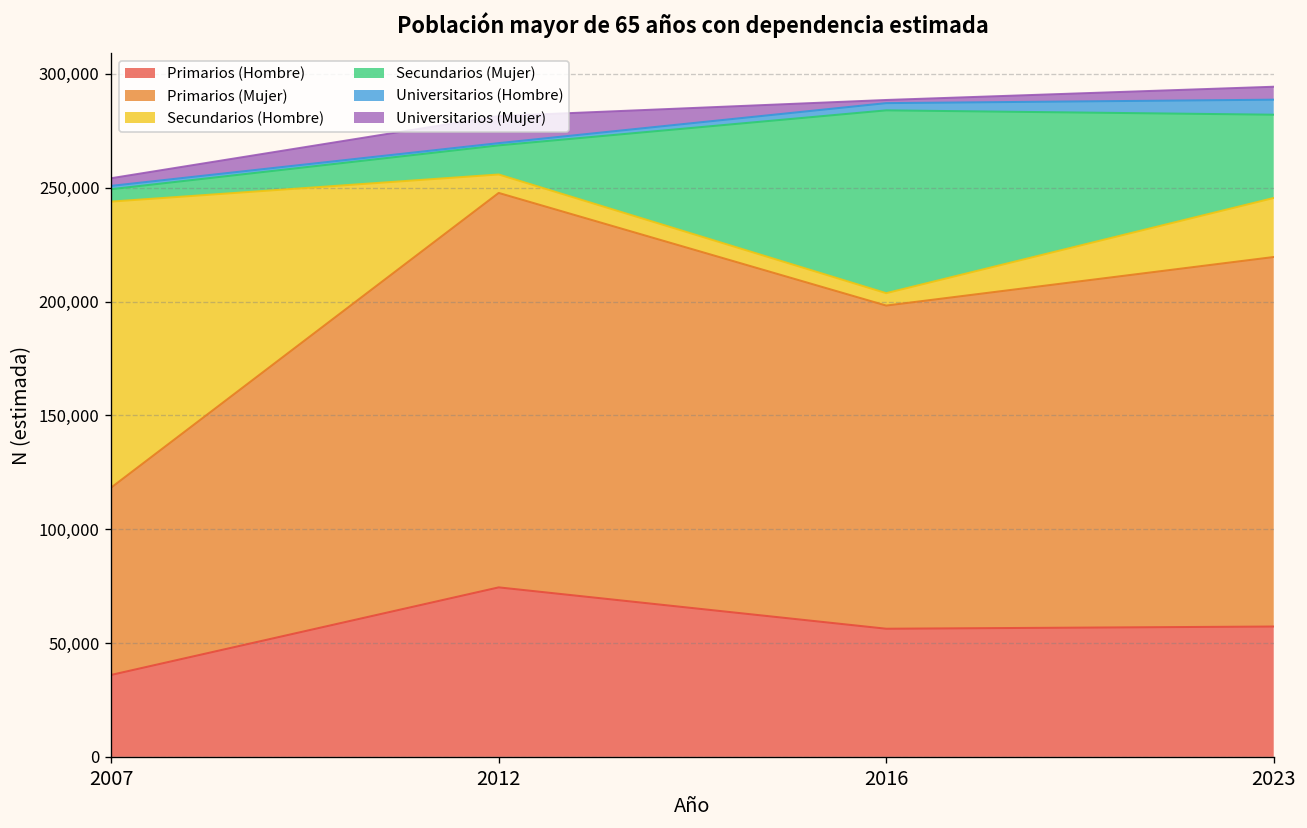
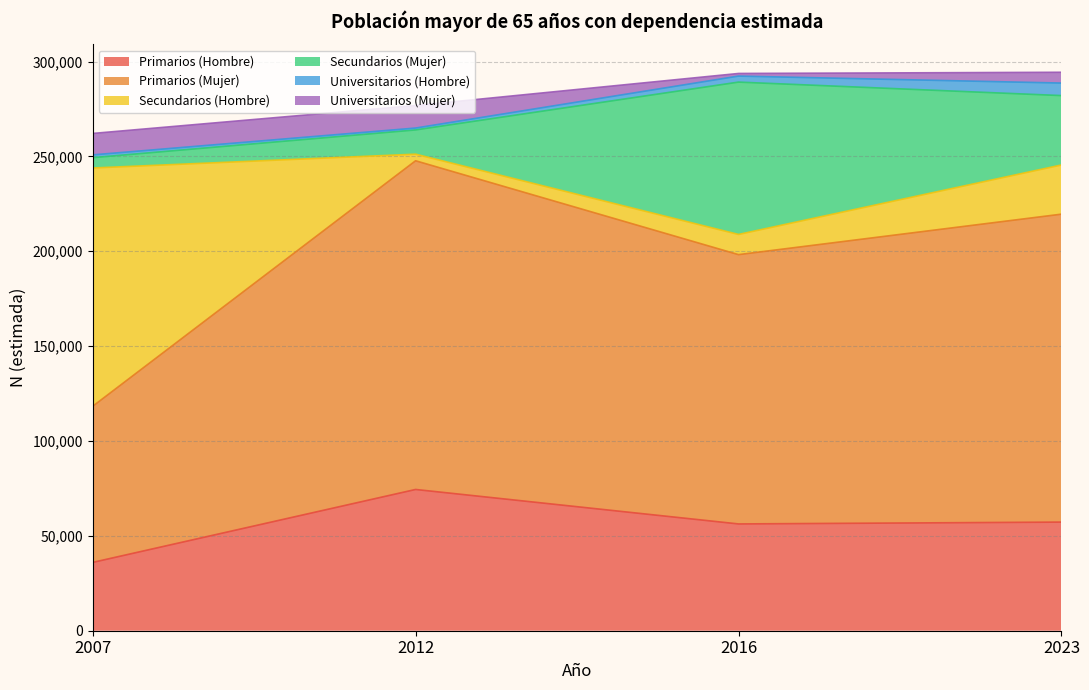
  {
    "Secundarios (Hombre)": {
      "2007": "126,000",
-     "2012": "8,000",
-     "2016": "5,000",
+     "2012": "3,000",
+     "2016": "11,000",
      "2023": "26,000"
    },
    "Secundarios (Mujer)": {
      "2007": "5,000",
      "2016": "80,000",
      "2023": "37,000"
    },
    "Universitarios (Hombre)": {
      "2007": "1,000",
      "2016": "3,000",
      "2023": "7,000"
    },
    "Universitarios (Mujer)": {
-     "2007": "3,000",
+     "2007": "11,000",
      "2016": "1,000",
      "2023": "6,000"
    }
  }
